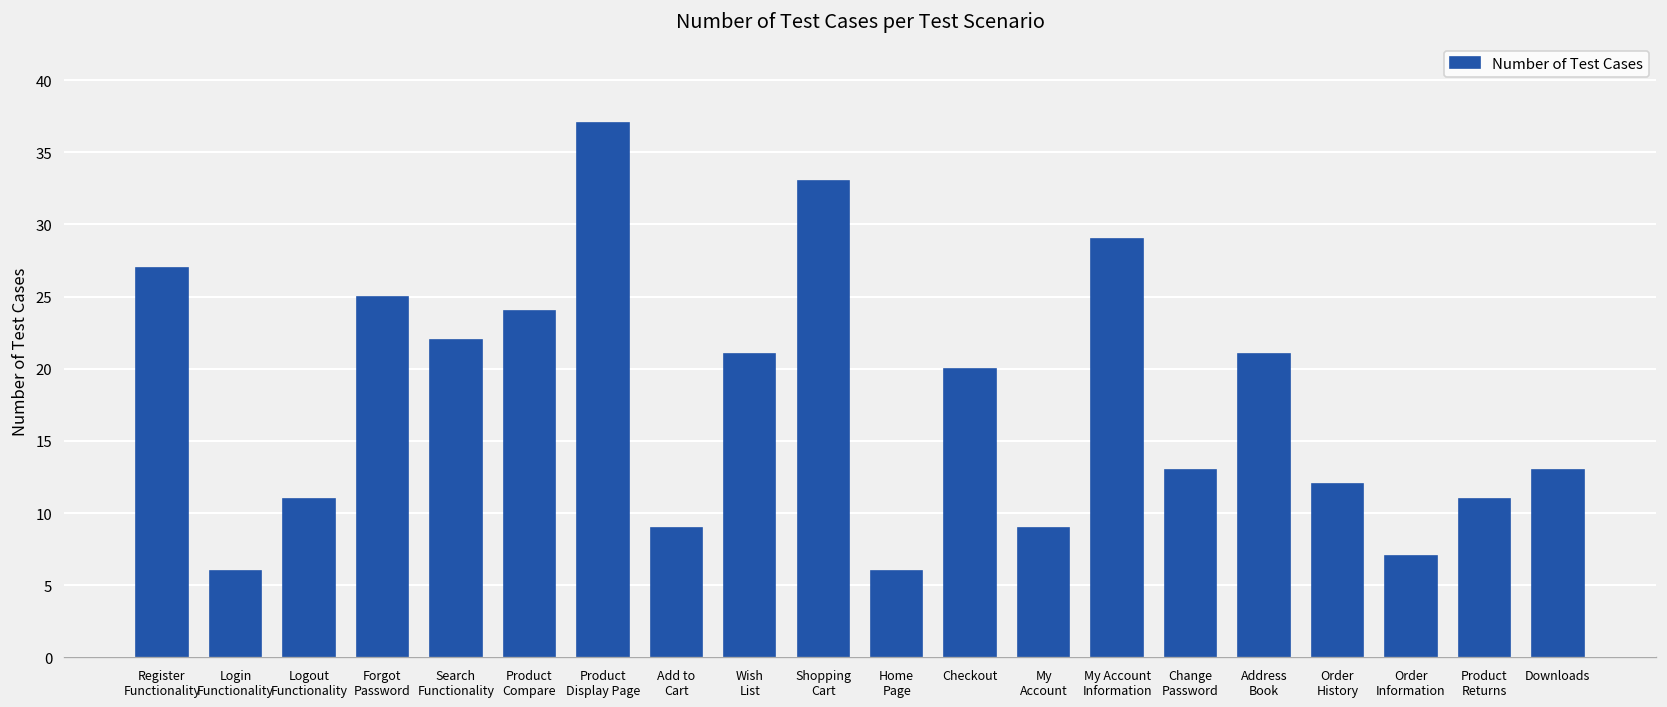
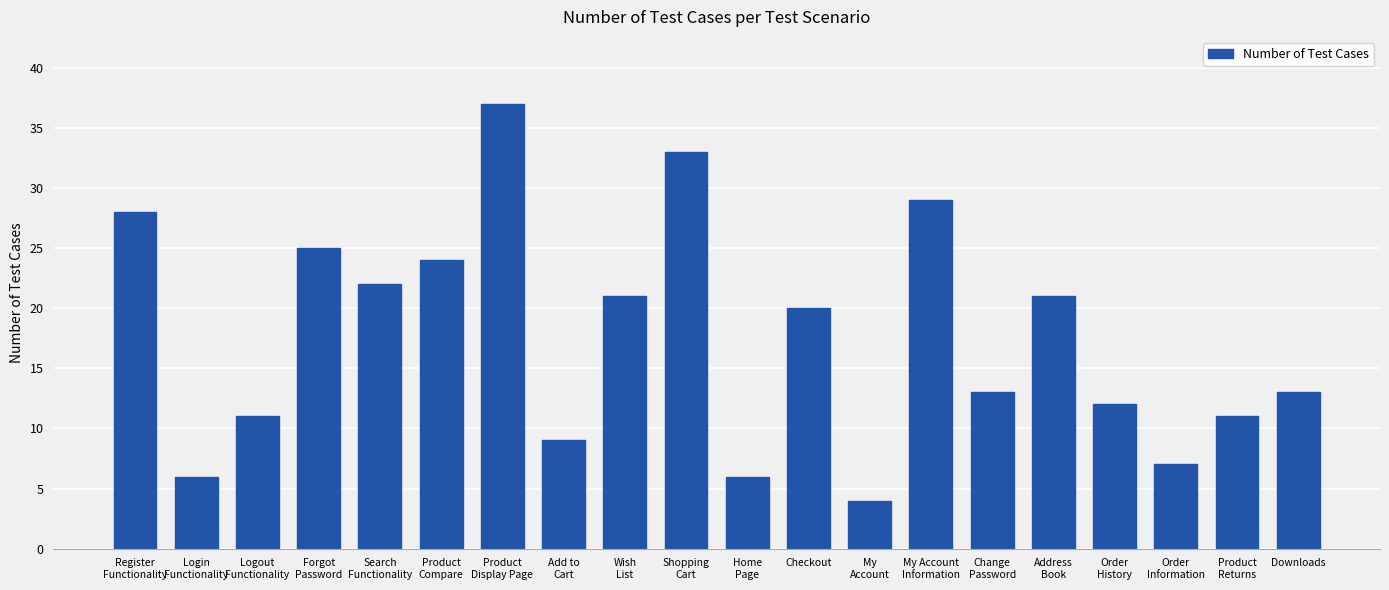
  {
-   "Register Functionality": 27,
+   "Register Functionality": 28,
    "Login Functionality": 6,
    "Logout Functionality": 11,
    "Forgot Password": 25,
    "Search Functionality": 22,
    "Product Compare": 24,
    "Product Display Page": 37,
    "Add to Cart": 9,
    "Wish List": 21,
    "Shopping Cart": 33,
    "Home Page": 6,
    "Checkout": 20,
-   "My Account": 9,
+   "My Account": 4,
    "My Account Information": 29,
    "Change Password": 13,
    "Address Book": 21,
    "Order History": 12,
    "Order Information": 7,
    "Product Returns": 11,
    "Downloads": 13
  }
